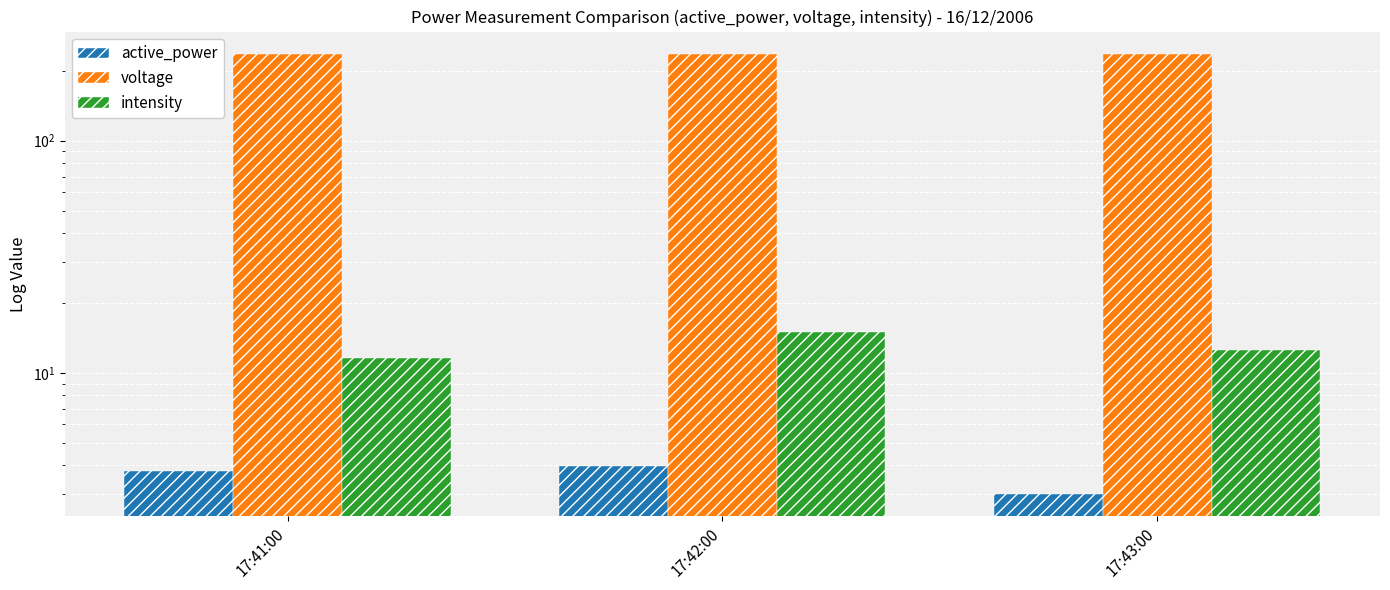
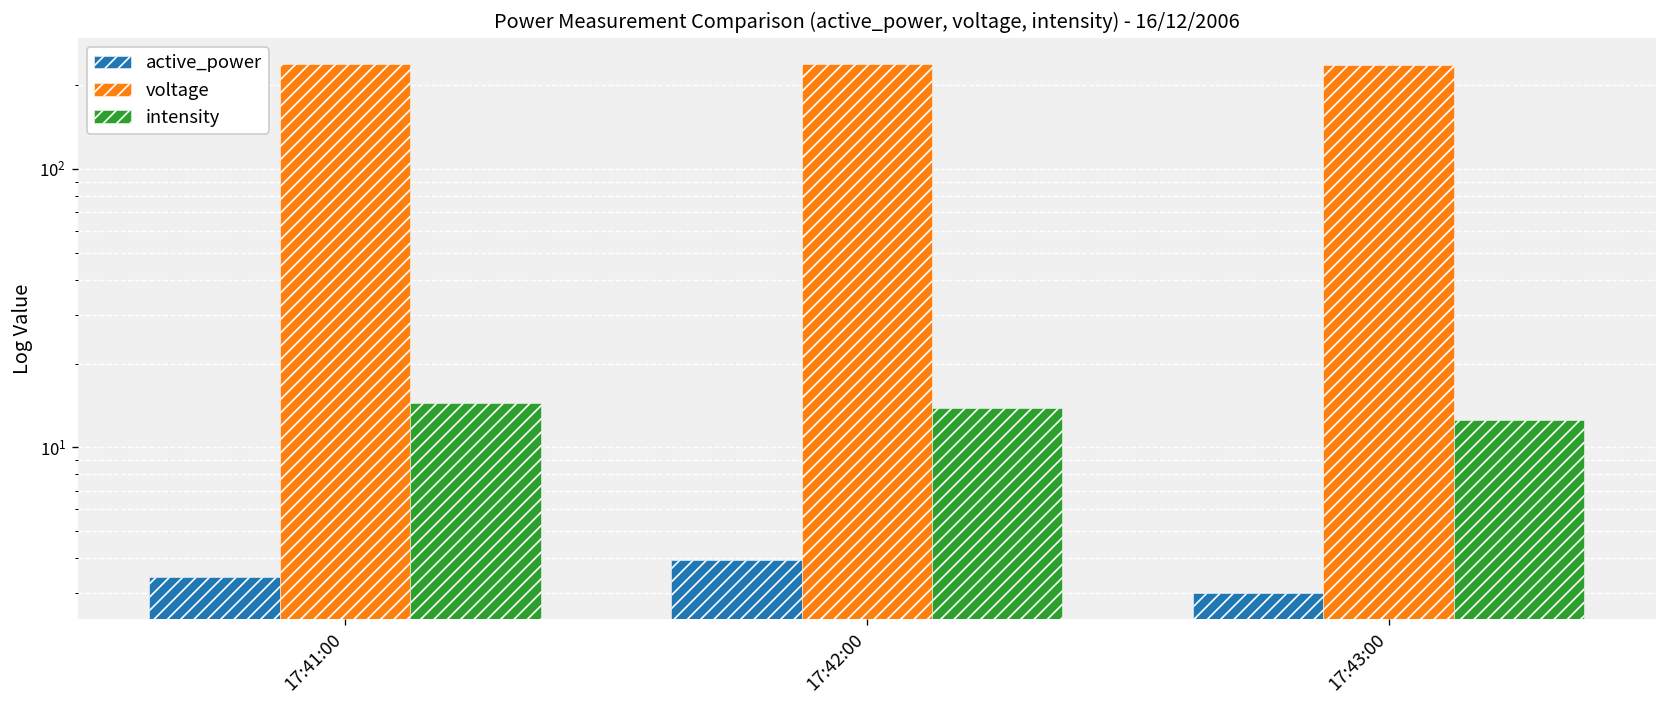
  {
    "active_power": {
-     "17:41:00": 3.8,
+     "17:41:00": 3.4,
      "17:42:00": 4.0,
      "17:43:00": 3.0
    },
    "voltage": {
      "17:41:00": 240,
      "17:42:00": 240,
      "17:43:00": 240
    },
    "intensity": {
-     "17:41:00": 12,
-     "17:42:00": 15,
+     "17:41:00": 14,
+     "17:42:00": 14,
      "17:43:00": 13
    }
  }
